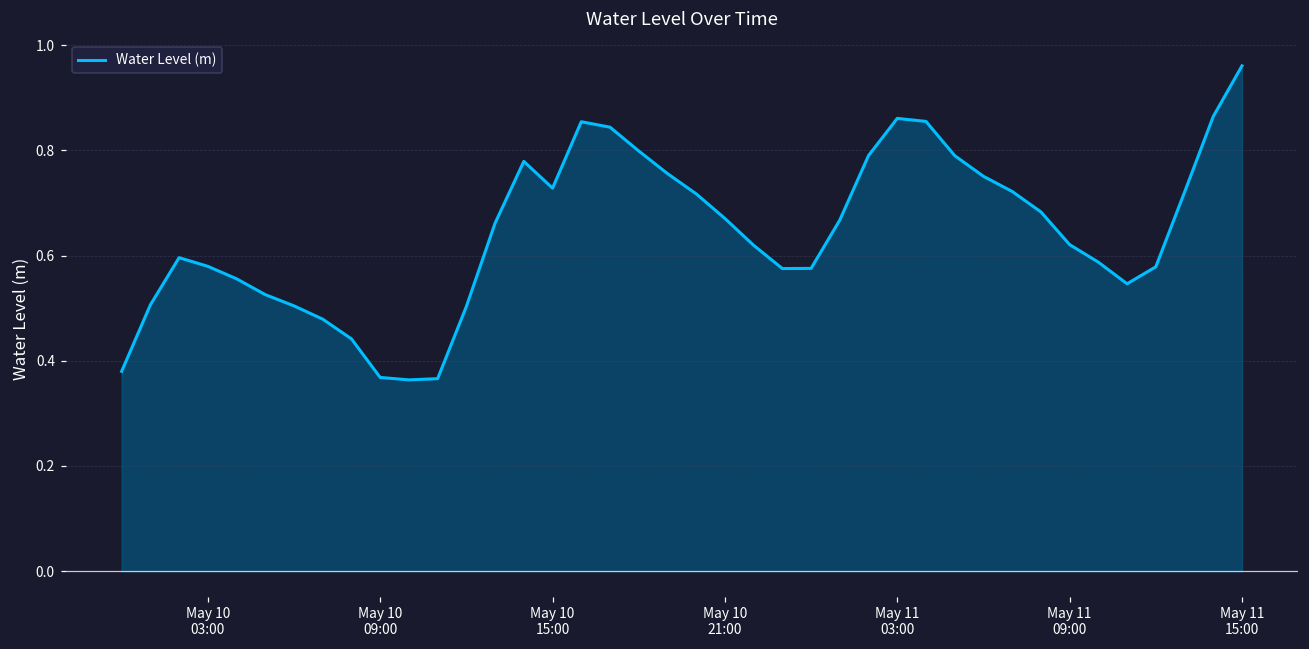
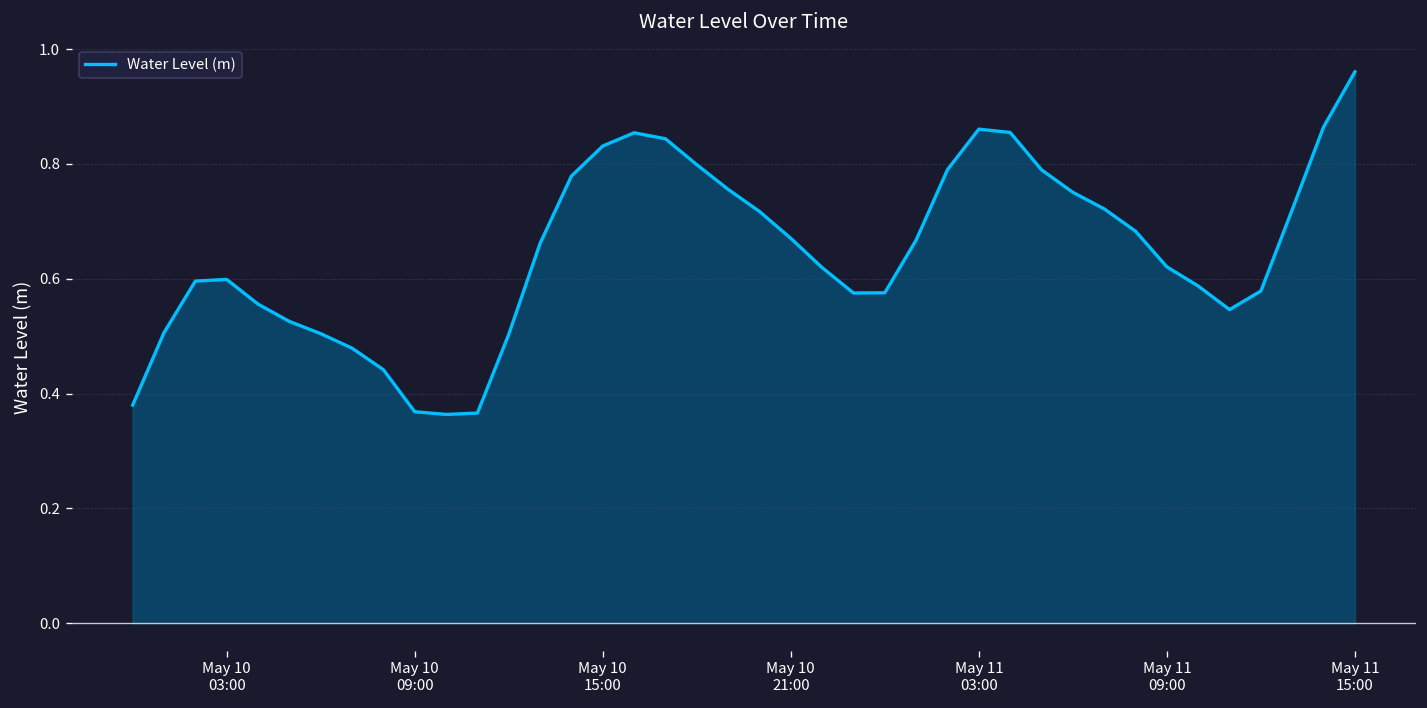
  {
-   "May 10 03:00": 0.58,
+   "May 10 03:00": 0.60,
    "May 10 09:00": 0.37,
-   "May 10 15:00": 0.73,
+   "May 10 15:00": 0.83,
    "May 10 21:00": 0.67,
    "May 11 03:00": 0.86,
    "May 11 09:00": 0.62,
    "May 11 15:00": 0.96
  }
